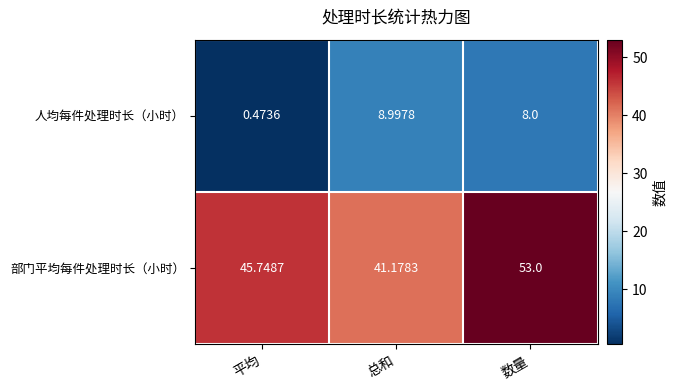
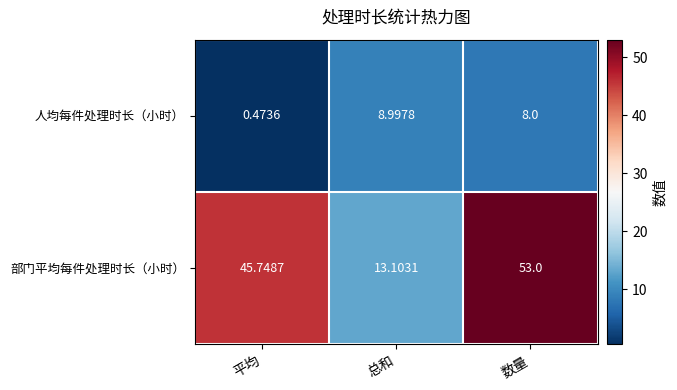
  {
    "人均每件处理时长（小时）": {
      "平均": 0.4736,
      "总和": 8.9978,
      "数量": 8.0
    },
    "部门平均每件处理时长（小时）": {
      "平均": 45.7487,
-     "总和": 41.1783,
+     "总和": 13.1031,
      "数量": 53.0
    }
  }
